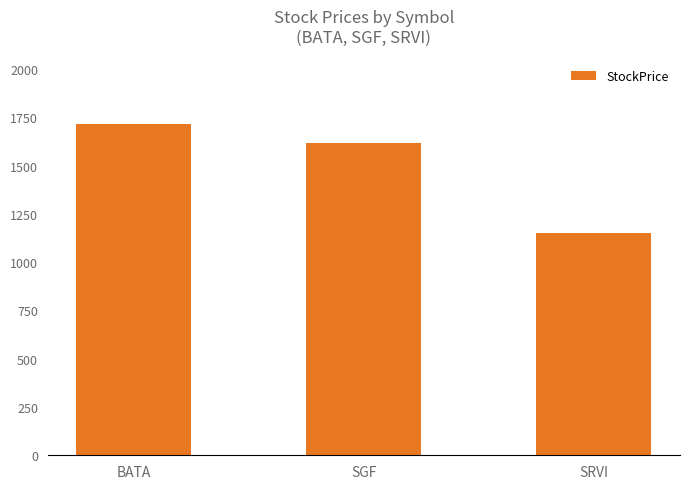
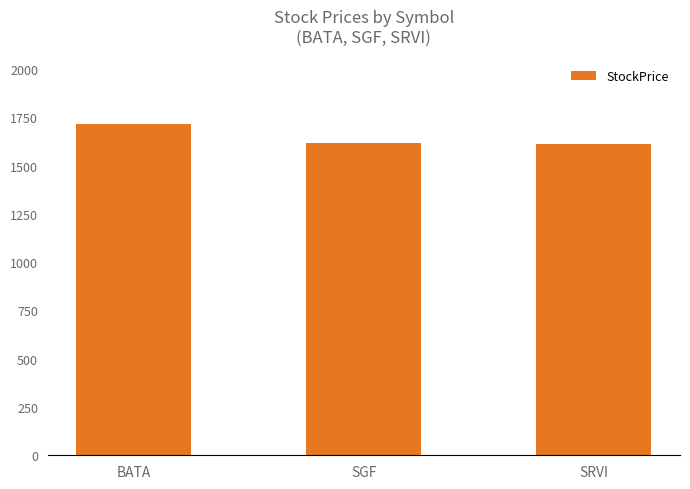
  {
    "BATA": 1710,
    "SGF": 1620,
-   "SRVI": 1150
+   "SRVI": 1610
  }
